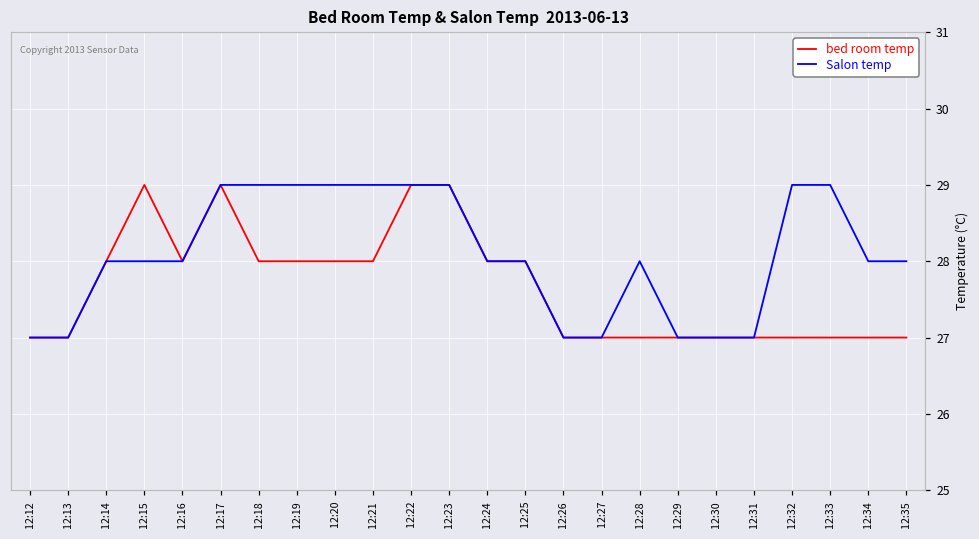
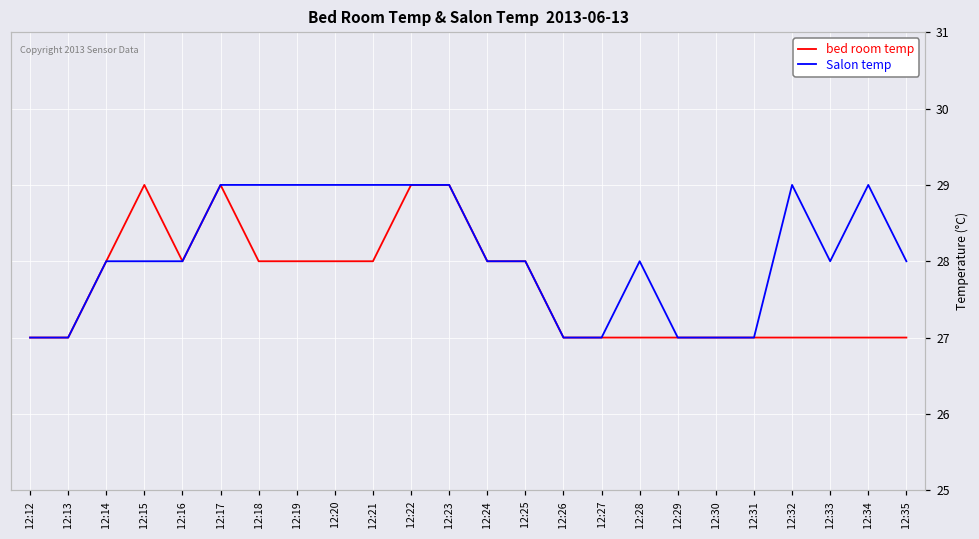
  {
    "bed room temp": {
      "12:15": 29,
      "12:18": 28,
      "12:19": 28,
      "12:20": 28,
      "12:21": 28,
      "12:28": 27,
      "12:32": 27,
      "12:33": 27,
      "12:34": 27,
      "12:35": 27
    },
    "Salon temp": {
      "12:15": 28,
      "12:18": 29,
      "12:19": 29,
      "12:20": 29,
      "12:21": 29,
      "12:28": 28,
      "12:32": 29,
-     "12:33": 29,
-     "12:34": 28,
+     "12:33": 28,
+     "12:34": 29,
      "12:35": 28
    }
  }
